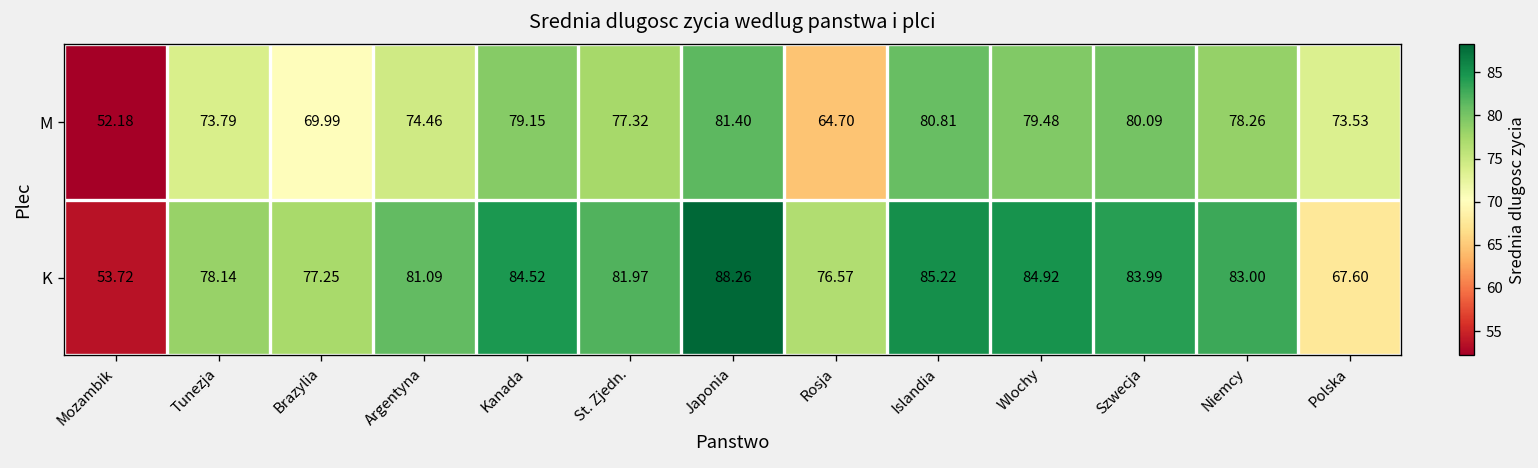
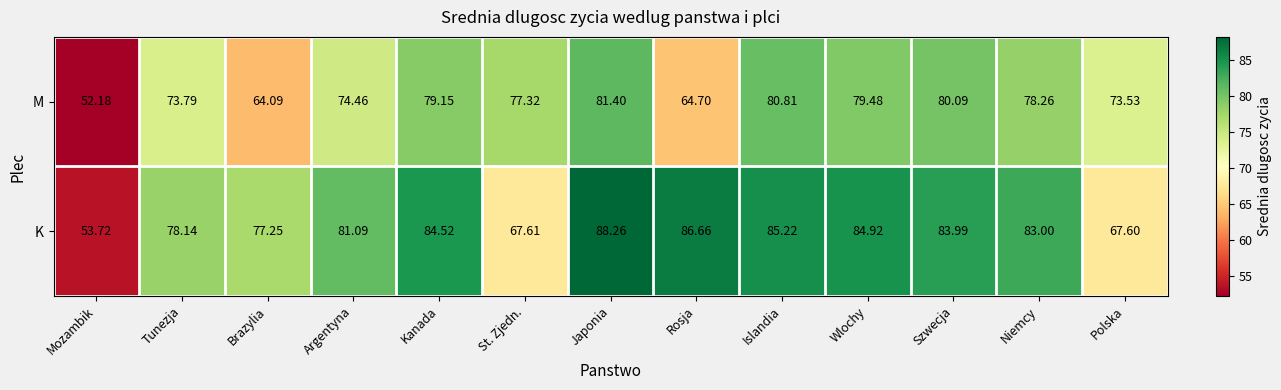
  {
    "M": {
      "Mozambik": 52.18,
      "Tunezja": 73.79,
-     "Brazylia": 69.99,
+     "Brazylia": 64.09,
      "Argentyna": 74.46,
      "Kanada": 79.15,
      "St. Zjedn.": 77.32,
      "Japonia": 81.40,
      "Rosja": 64.70,
      "Islandia": 80.81,
      "Wlochy": 79.48,
      "Szwecja": 80.09,
      "Niemcy": 78.26,
      "Polska": 73.53
    },
    "K": {
      "Mozambik": 53.72,
      "Tunezja": 78.14,
      "Brazylia": 77.25,
      "Argentyna": 81.09,
      "Kanada": 84.52,
-     "St. Zjedn.": 81.97,
+     "St. Zjedn.": 67.61,
      "Japonia": 88.26,
-     "Rosja": 76.57,
+     "Rosja": 86.66,
      "Islandia": 85.22,
      "Wlochy": 84.92,
      "Szwecja": 83.99,
      "Niemcy": 83.00,
      "Polska": 67.60
    }
  }
